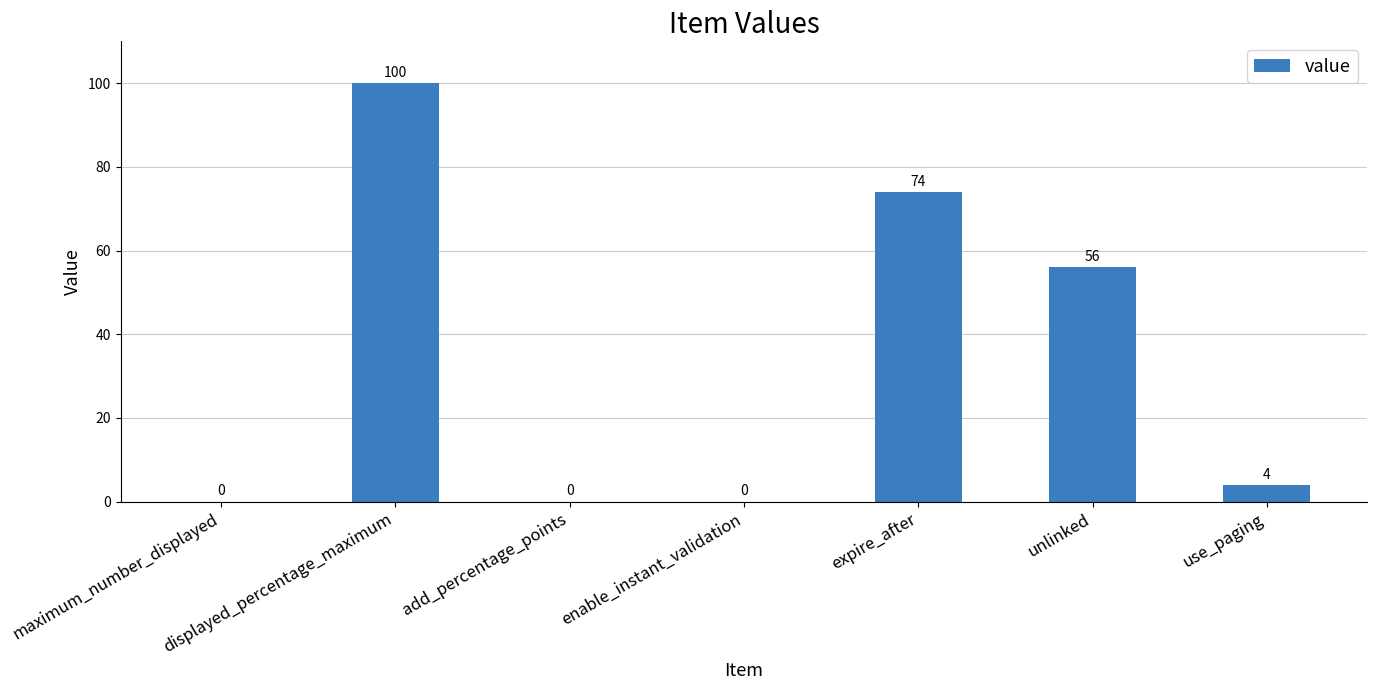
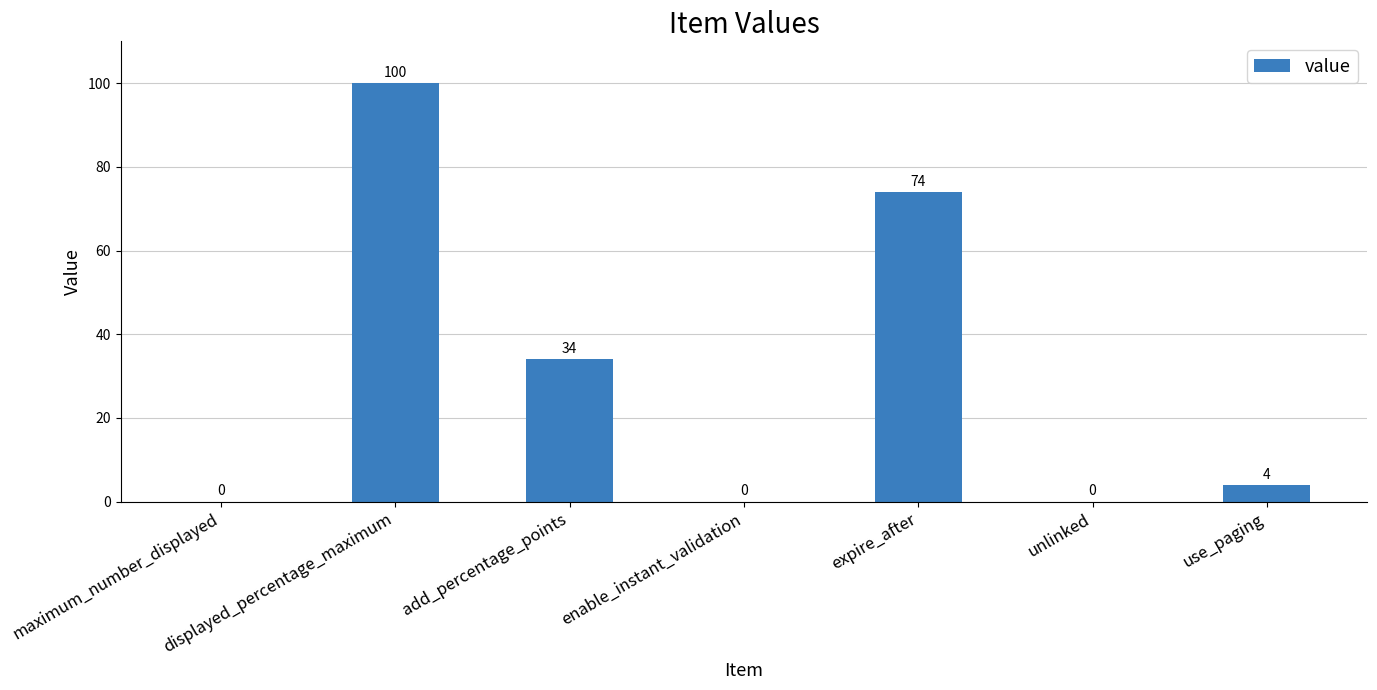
  {
    "maximum_number_displayed": 0,
    "displayed_percentage_maximum": 100,
-   "add_percentage_points": 0,
+   "add_percentage_points": 34,
    "enable_instant_validation": 0,
    "expire_after": 74,
-   "unlinked": 56,
+   "unlinked": 0,
    "use_paging": 4
  }
